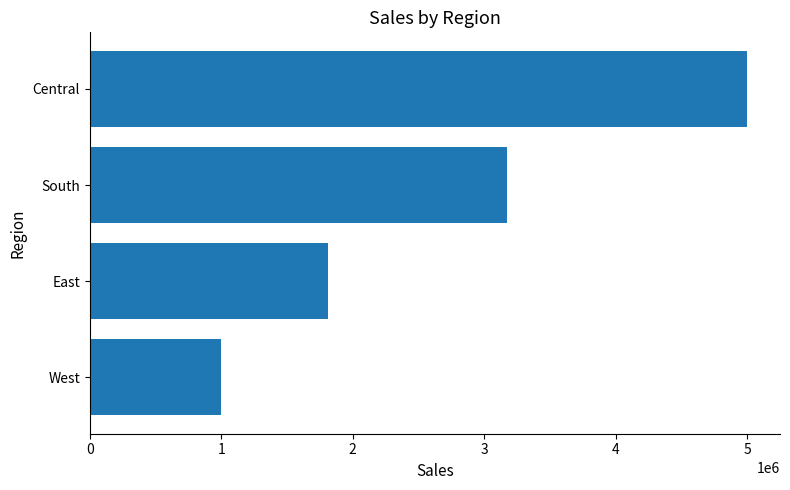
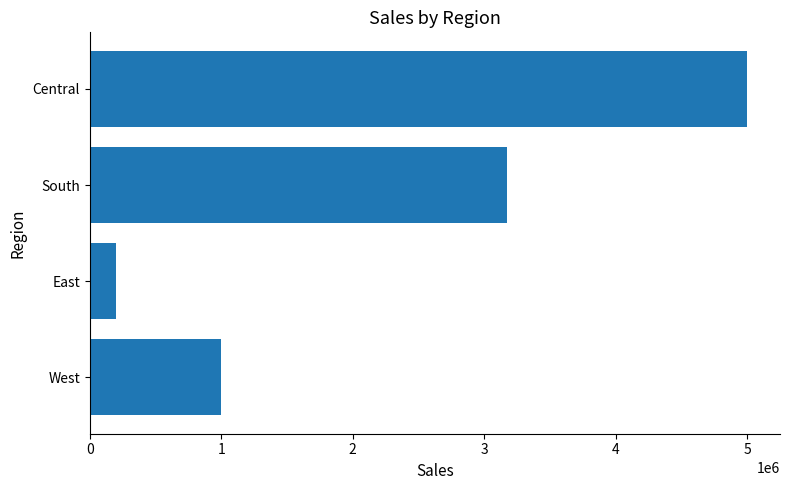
  {
    "Central": 5000000,
    "South": 3170000,
-   "East": 1810000,
+   "East": 200000,
    "West": 1000000
  }
